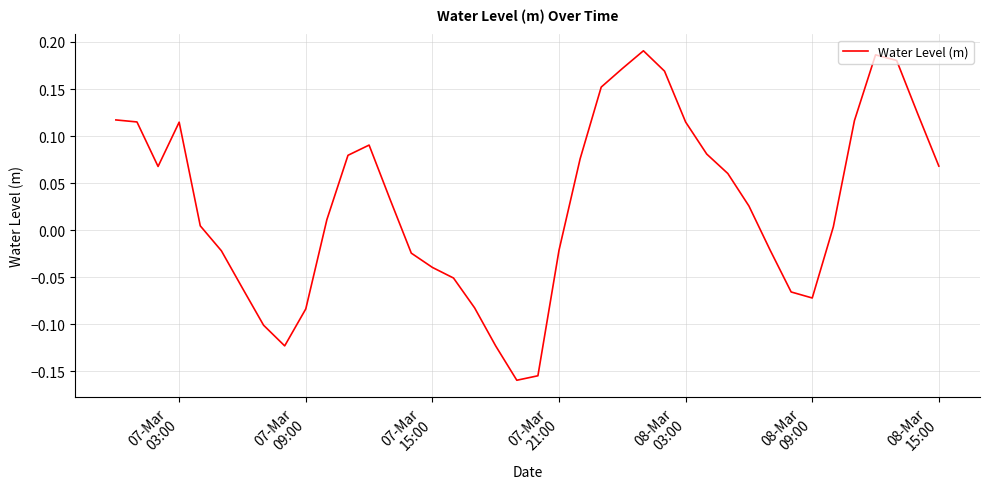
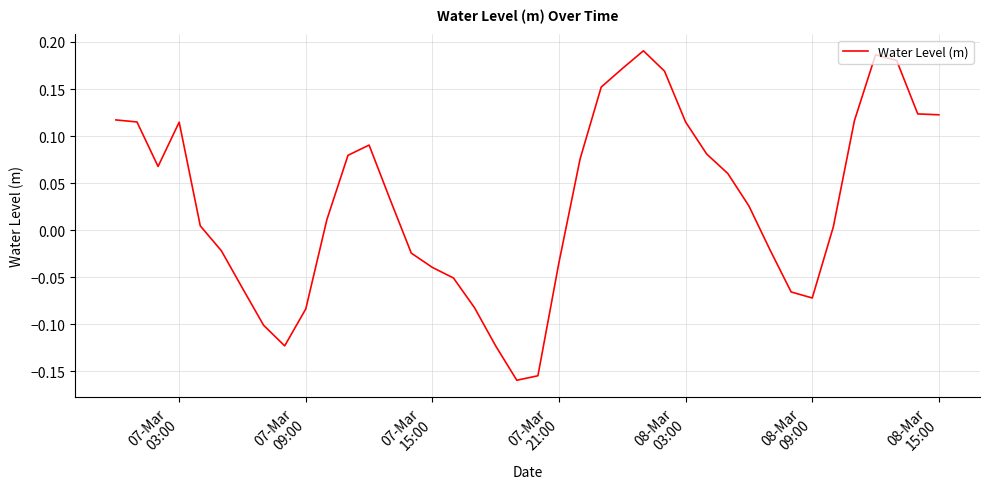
  {
    "07-Mar 03:00": 0.11,
    "07-Mar 09:00": -0.08,
    "07-Mar 15:00": -0.04,
-   "07-Mar 21:00": -0.02,
+   "07-Mar 21:00": -0.03,
    "08-Mar 03:00": 0.11,
    "08-Mar 09:00": -0.07,
-   "08-Mar 15:00": 0.07
+   "08-Mar 15:00": 0.12
  }
